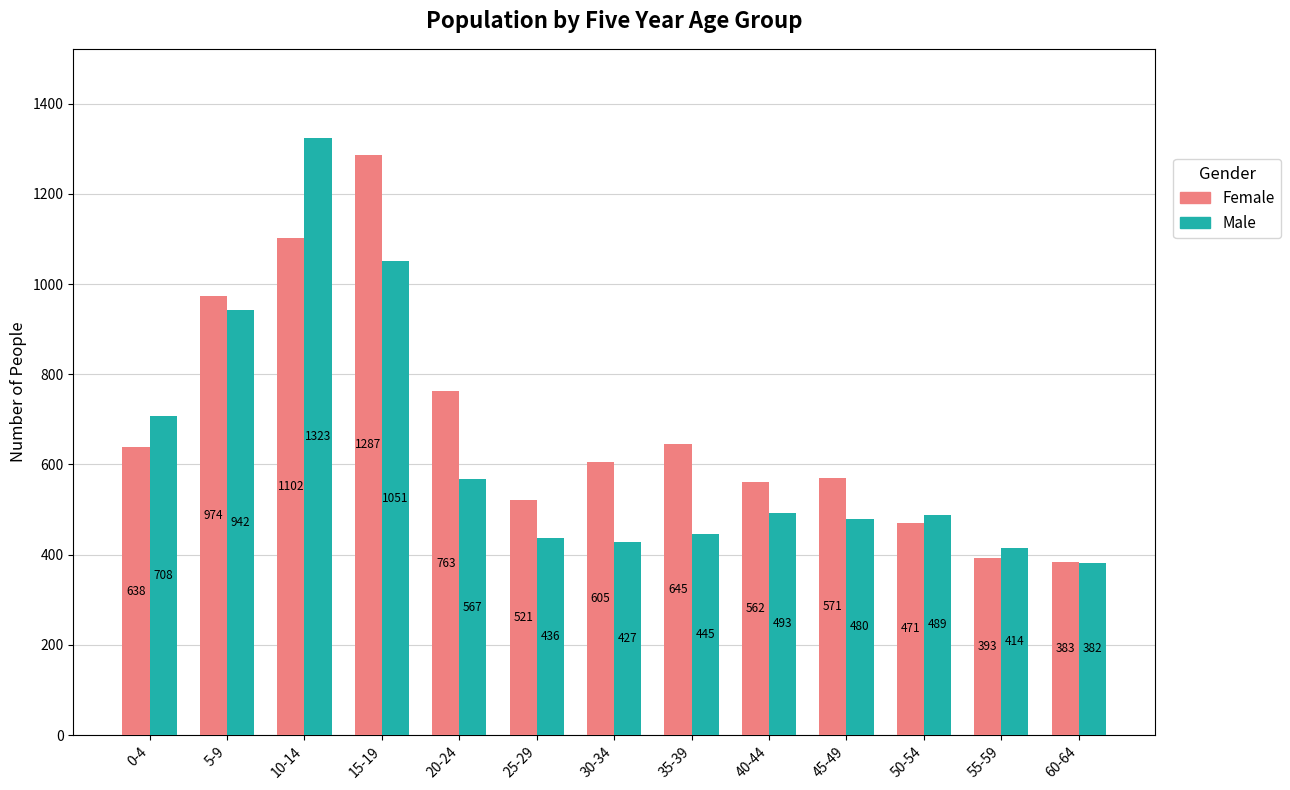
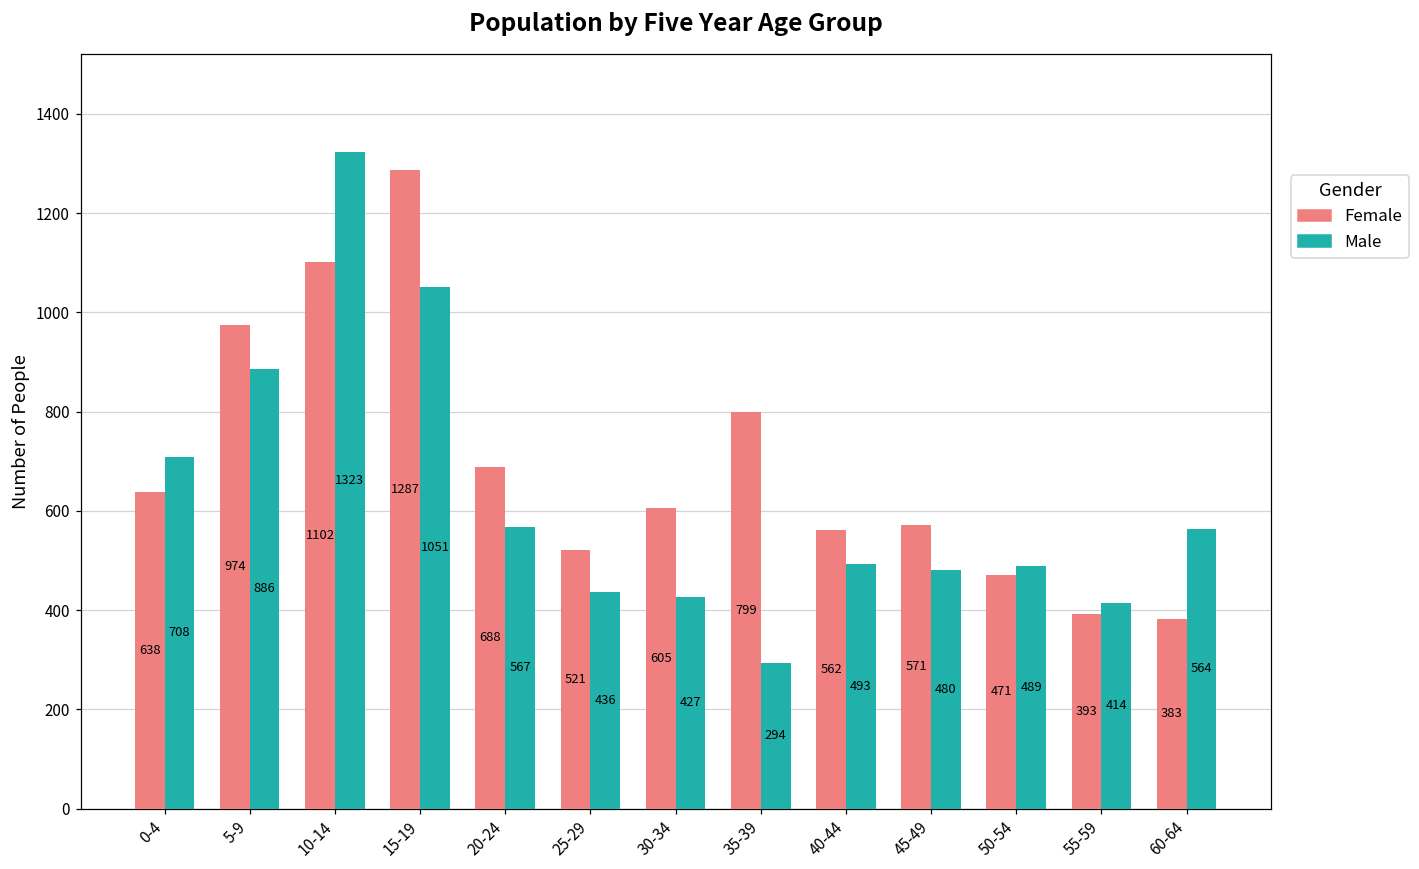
  {
    "Female": {
      "0-4": 638,
      "5-9": 974,
      "10-14": 1102,
      "15-19": 1287,
-     "20-24": 763,
+     "20-24": 688,
      "25-29": 521,
      "30-34": 605,
-     "35-39": 645,
+     "35-39": 799,
      "40-44": 562,
      "45-49": 571,
      "50-54": 471,
      "55-59": 393,
      "60-64": 383
    },
    "Male": {
      "0-4": 708,
-     "5-9": 942,
+     "5-9": 886,
      "10-14": 1323,
      "15-19": 1051,
      "20-24": 567,
      "25-29": 436,
      "30-34": 427,
-     "35-39": 445,
+     "35-39": 294,
      "40-44": 493,
      "45-49": 480,
      "50-54": 489,
      "55-59": 414,
-     "60-64": 382
+     "60-64": 564
    }
  }
